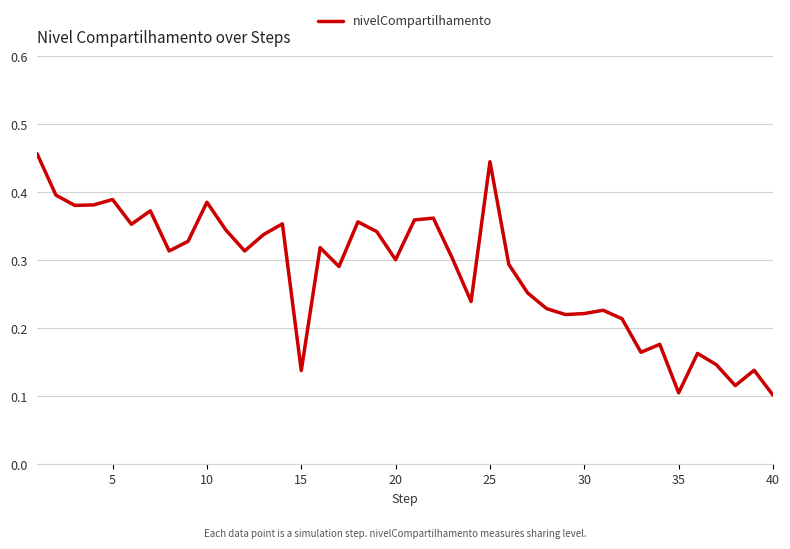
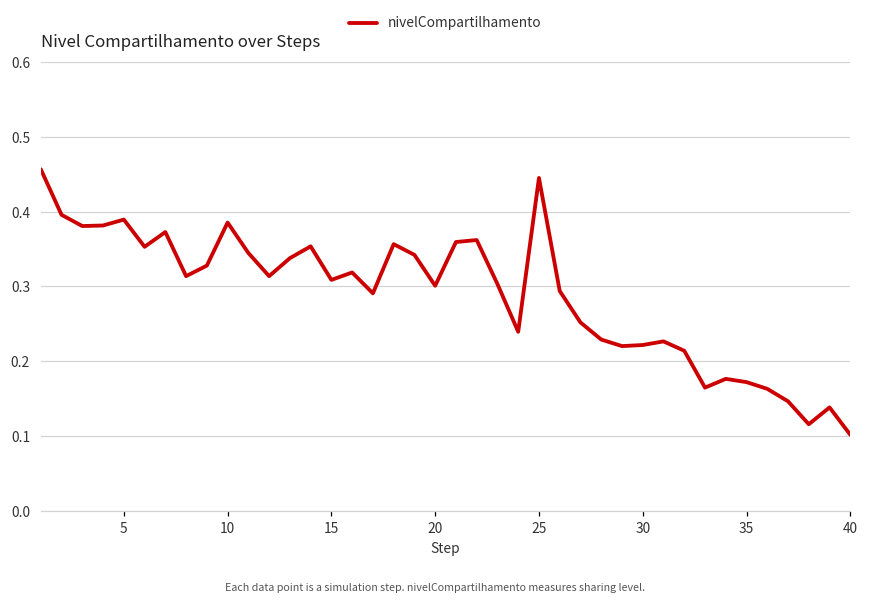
  {
    "5": 0.39,
    "10": 0.39,
-   "15": 0.14,
+   "15": 0.31,
    "20": 0.30,
    "25": 0.45,
    "30": 0.22,
-   "35": 0.11,
+   "35": 0.17,
    "40": 0.10
  }
